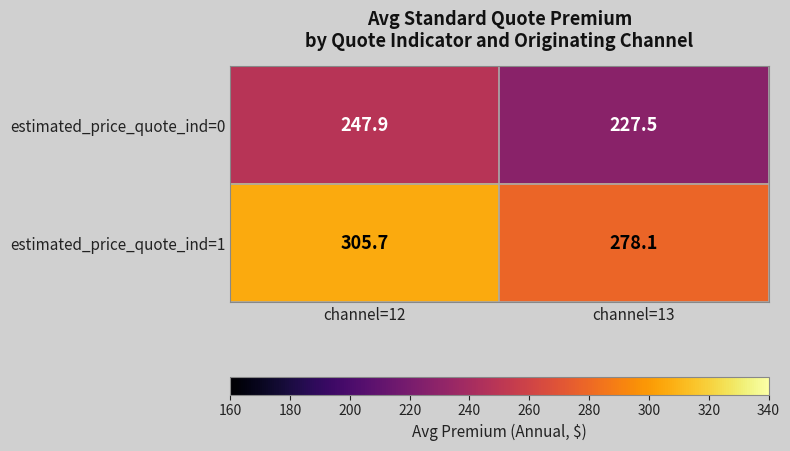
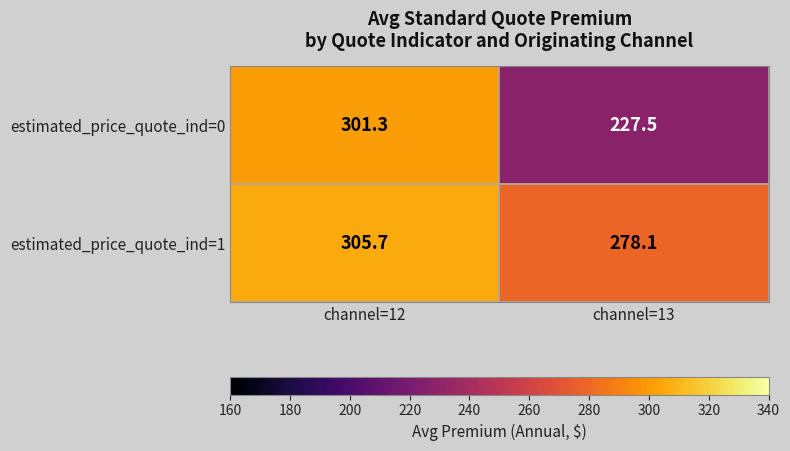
  {
    "estimated_price_quote_ind=0": {
-     "channel=12": 247.9,
+     "channel=12": 301.3,
      "channel=13": 227.5
    },
    "estimated_price_quote_ind=1": {
      "channel=12": 305.7,
      "channel=13": 278.1
    }
  }
